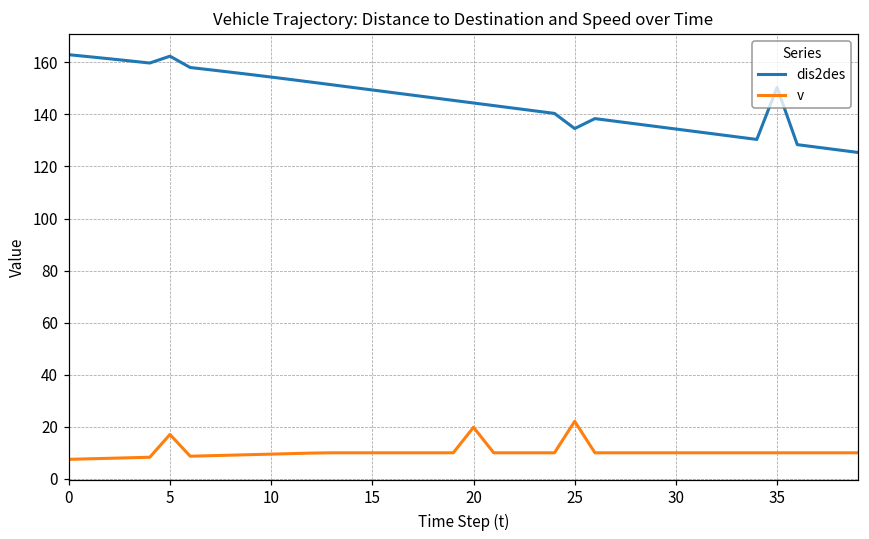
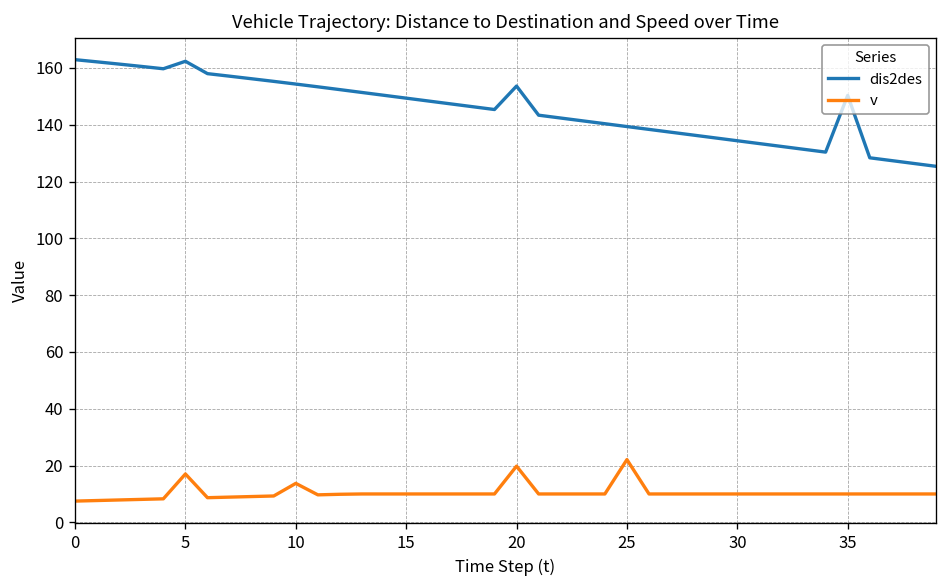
  {
    "dis2des": {
      "0": 163,
      "5": 162,
      "10": 154,
      "15": 149,
-     "20": 144,
-     "25": 135,
+     "20": 154,
+     "25": 139,
      "30": 134
    },
    "v": {
      "0": 7,
      "5": 17,
-     "10": 9,
+     "10": 14,
      "15": 10,
      "20": 20,
      "25": 22,
      "30": 10,
      "35": 10
    }
  }
